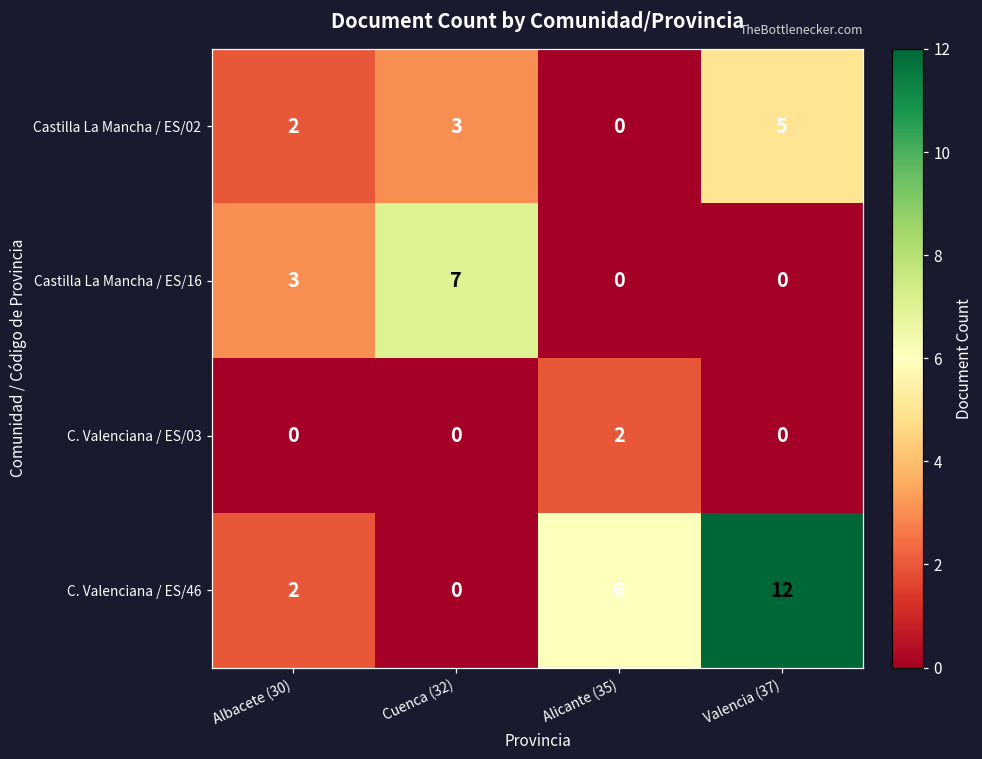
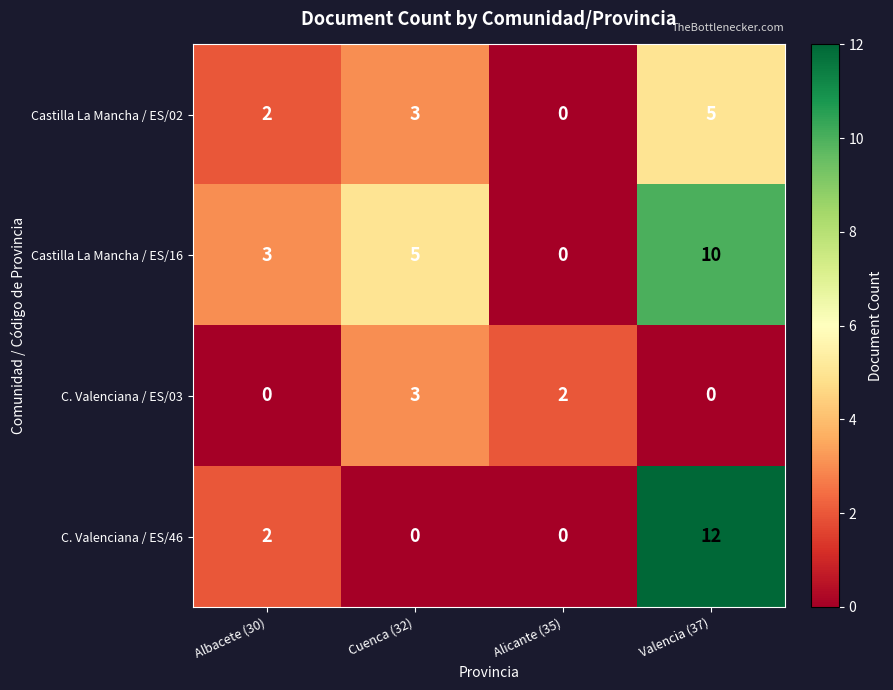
  {
    "Castilla La Mancha / ES/02": {
      "Albacete (30)": 2,
      "Cuenca (32)": 3,
      "Alicante (35)": 0,
      "Valencia (37)": 5
    },
    "Castilla La Mancha / ES/16": {
      "Albacete (30)": 3,
-     "Cuenca (32)": 7,
+     "Cuenca (32)": 5,
      "Alicante (35)": 0,
-     "Valencia (37)": 0
+     "Valencia (37)": 10
    },
    "C. Valenciana / ES/03": {
      "Albacete (30)": 0,
-     "Cuenca (32)": 0,
+     "Cuenca (32)": 3,
      "Alicante (35)": 2,
      "Valencia (37)": 0
    },
    "C. Valenciana / ES/46": {
      "Albacete (30)": 2,
      "Cuenca (32)": 0,
-     "Alicante (35)": 6,
+     "Alicante (35)": 0,
      "Valencia (37)": 12
    }
  }
